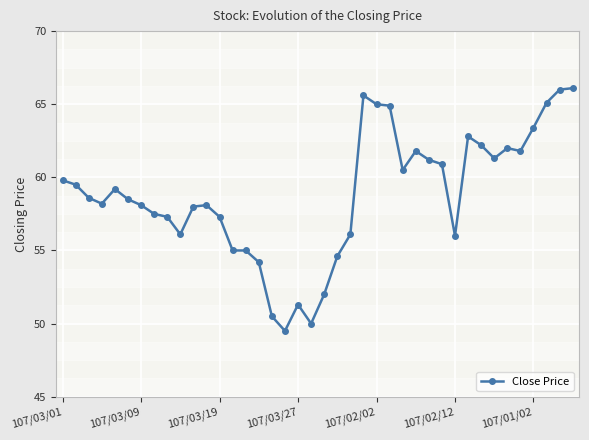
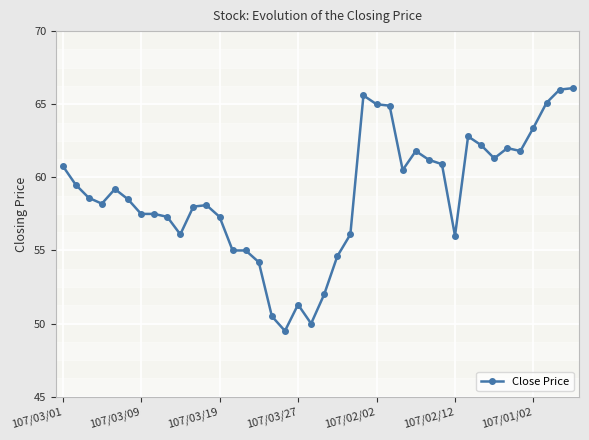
  {
-   "107/03/01": 59.8,
-   "107/03/09": 58.1,
+   "107/03/01": 60.8,
+   "107/03/09": 57.5,
    "107/03/19": 57.3,
    "107/03/27": 51.3,
    "107/02/02": 65.0,
    "107/02/12": 56.0,
    "107/01/02": 63.4
  }
